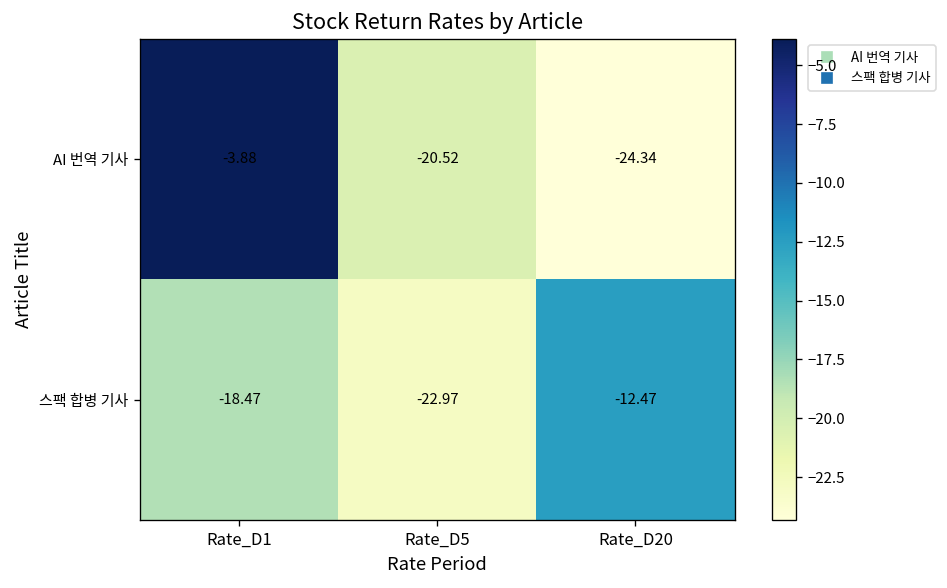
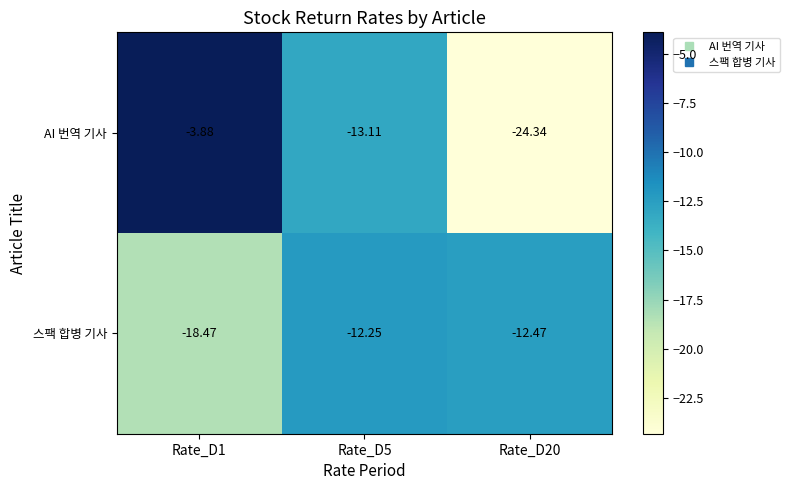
  {
    "AI 번역 기사": {
      "Rate_D1": -3.88,
-     "Rate_D5": -20.52,
+     "Rate_D5": -13.11,
      "Rate_D20": -24.34
    },
    "스팩 합병 기사": {
      "Rate_D1": -18.47,
-     "Rate_D5": -22.97,
+     "Rate_D5": -12.25,
      "Rate_D20": -12.47
    }
  }
